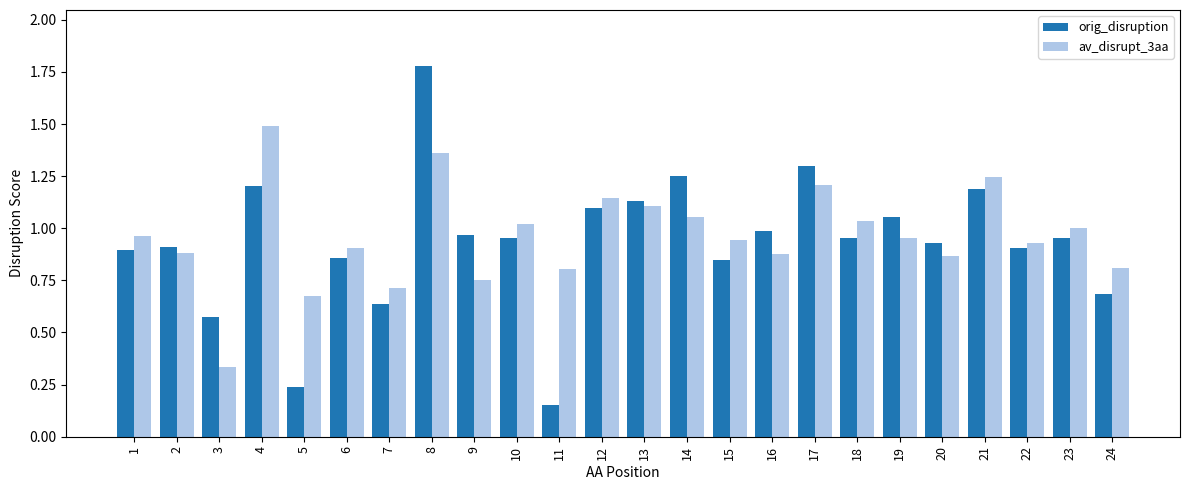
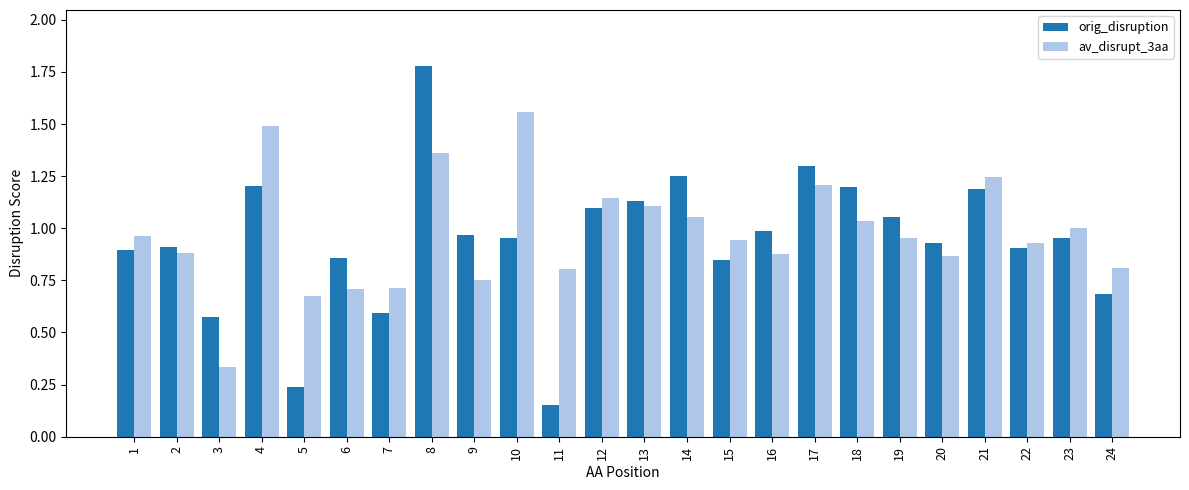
  {
    "orig_disruption": {
      "1": 0.90,
      "2": 0.91,
      "3": 0.57,
      "4": 1.20,
      "5": 0.24,
      "6": 0.86,
-     "7": 0.64,
+     "7": 0.59,
      "8": 1.78,
      "9": 0.97,
      "10": 0.95,
      "11": 0.15,
      "12": 1.10,
      "13": 1.13,
      "14": 1.25,
      "15": 0.85,
      "16": 0.99,
      "17": 1.30,
-     "18": 0.96,
+     "18": 1.20,
      "19": 1.05,
      "20": 0.93,
      "21": 1.19,
      "22": 0.90,
      "23": 0.95,
      "24": 0.69
    },
    "av_disrupt_3aa": {
      "1": 0.96,
      "2": 0.88,
      "3": 0.34,
      "4": 1.49,
      "5": 0.68,
-     "6": 0.91,
+     "6": 0.71,
      "7": 0.71,
      "8": 1.36,
      "9": 0.75,
-     "10": 1.02,
+     "10": 1.56,
      "11": 0.80,
      "12": 1.14,
      "13": 1.11,
      "14": 1.05,
      "15": 0.94,
      "16": 0.88,
      "17": 1.21,
      "18": 1.04,
      "19": 0.95,
      "20": 0.87,
      "21": 1.24,
      "22": 0.93,
      "23": 1.00,
      "24": 0.81
    }
  }
